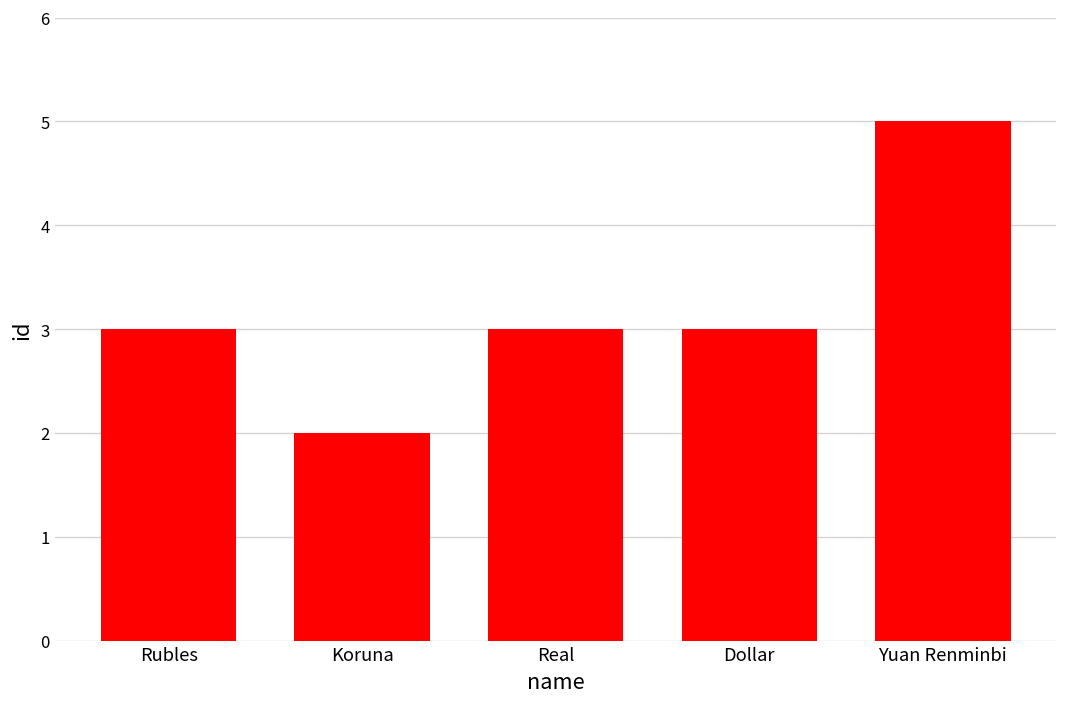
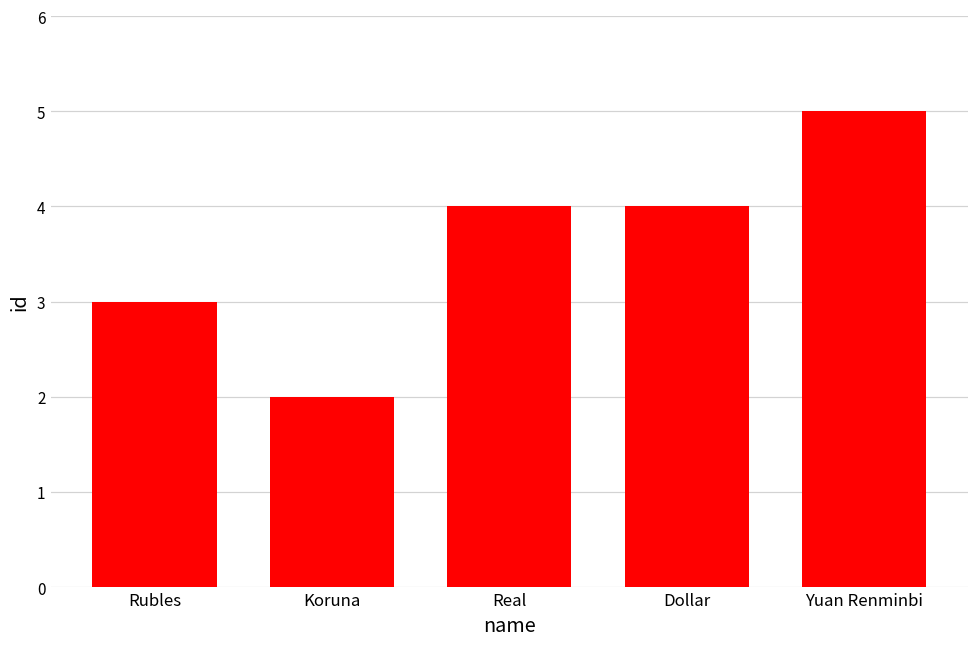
  {
    "Rubles": 3,
    "Koruna": 2,
-   "Real": 3,
-   "Dollar": 3,
+   "Real": 4,
+   "Dollar": 4,
    "Yuan Renminbi": 5
  }
